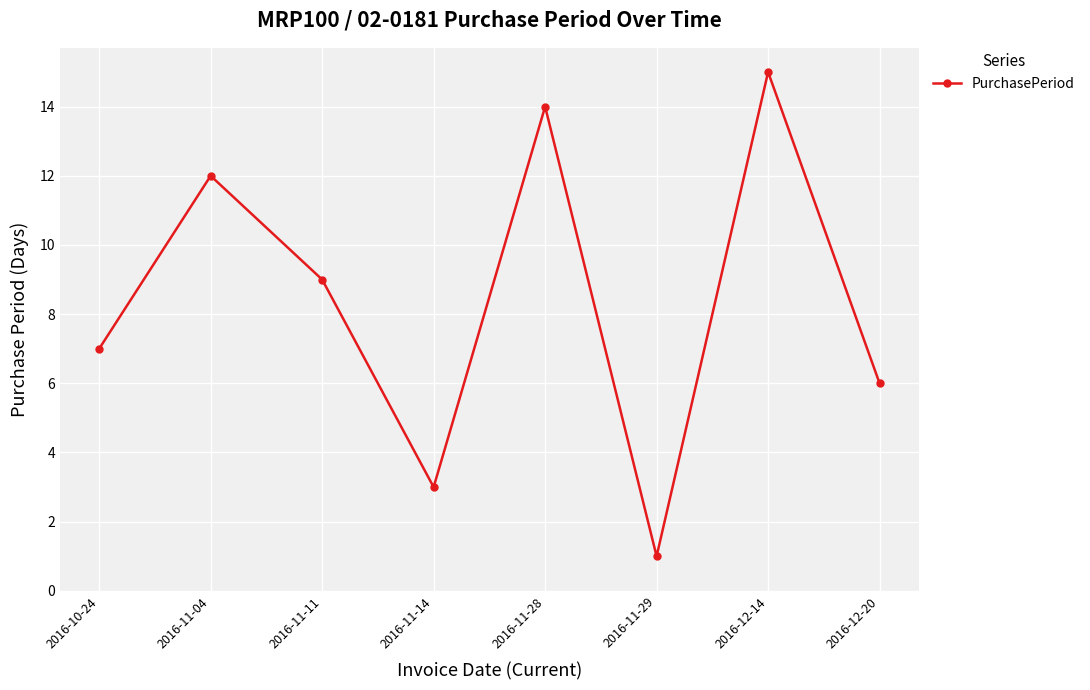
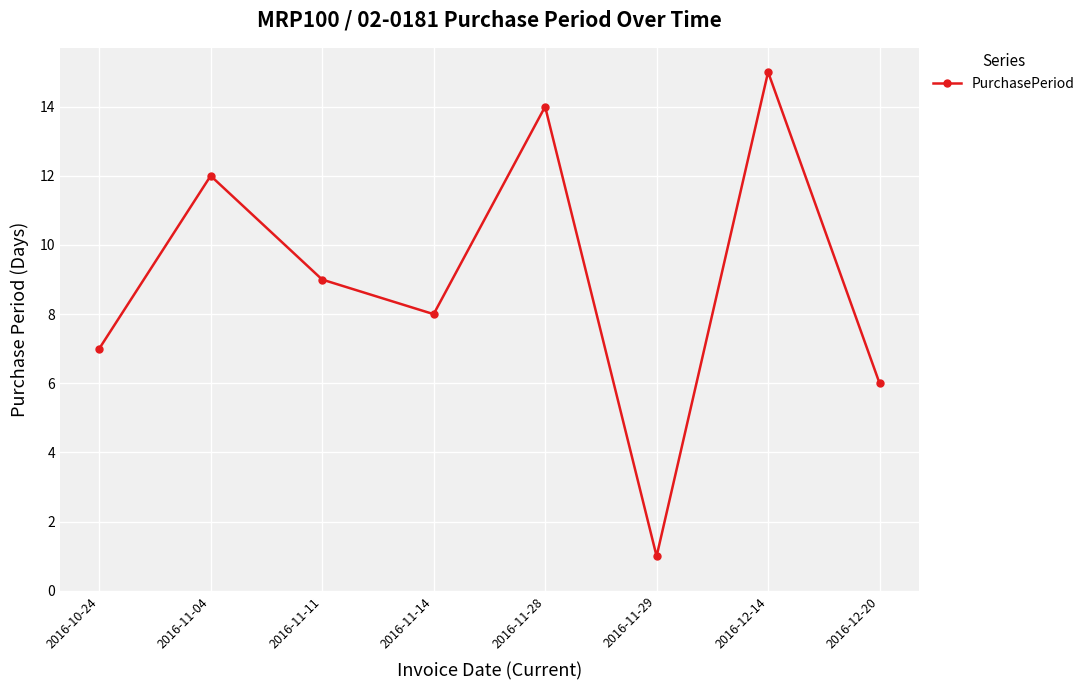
  {
    "2016-10-24": 7,
    "2016-11-04": 12,
    "2016-11-11": 9,
-   "2016-11-14": 3,
+   "2016-11-14": 8,
    "2016-11-28": 14,
    "2016-11-29": 1,
    "2016-12-14": 15,
    "2016-12-20": 6
  }
